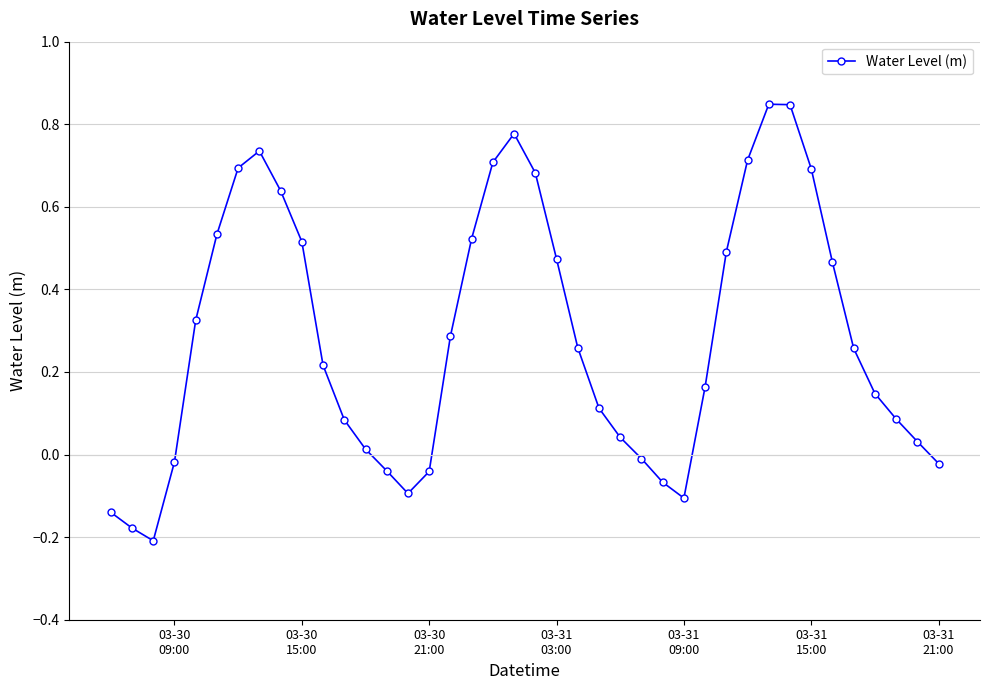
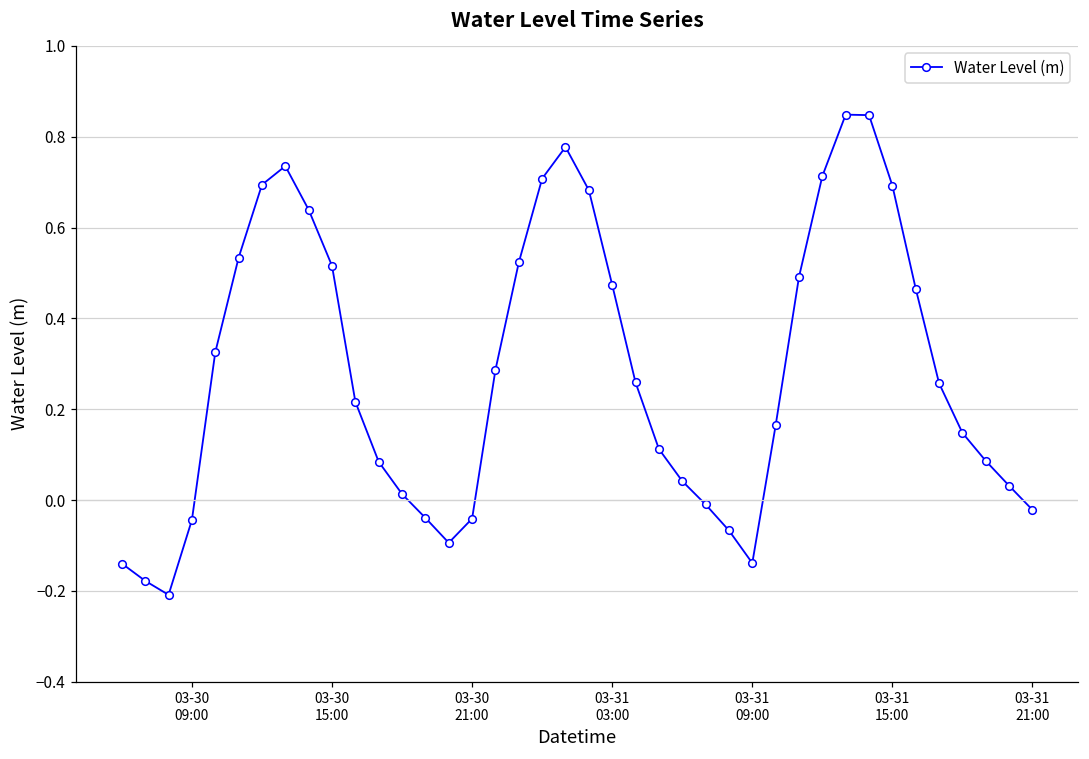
  {
-   "03-30 09:00": -0.02,
+   "03-30 09:00": -0.04,
    "03-30 15:00": 0.52,
    "03-30 21:00": -0.04,
    "03-31 03:00": 0.47,
-   "03-31 09:00": -0.11,
+   "03-31 09:00": -0.14,
    "03-31 15:00": 0.69,
    "03-31 21:00": -0.02
  }
